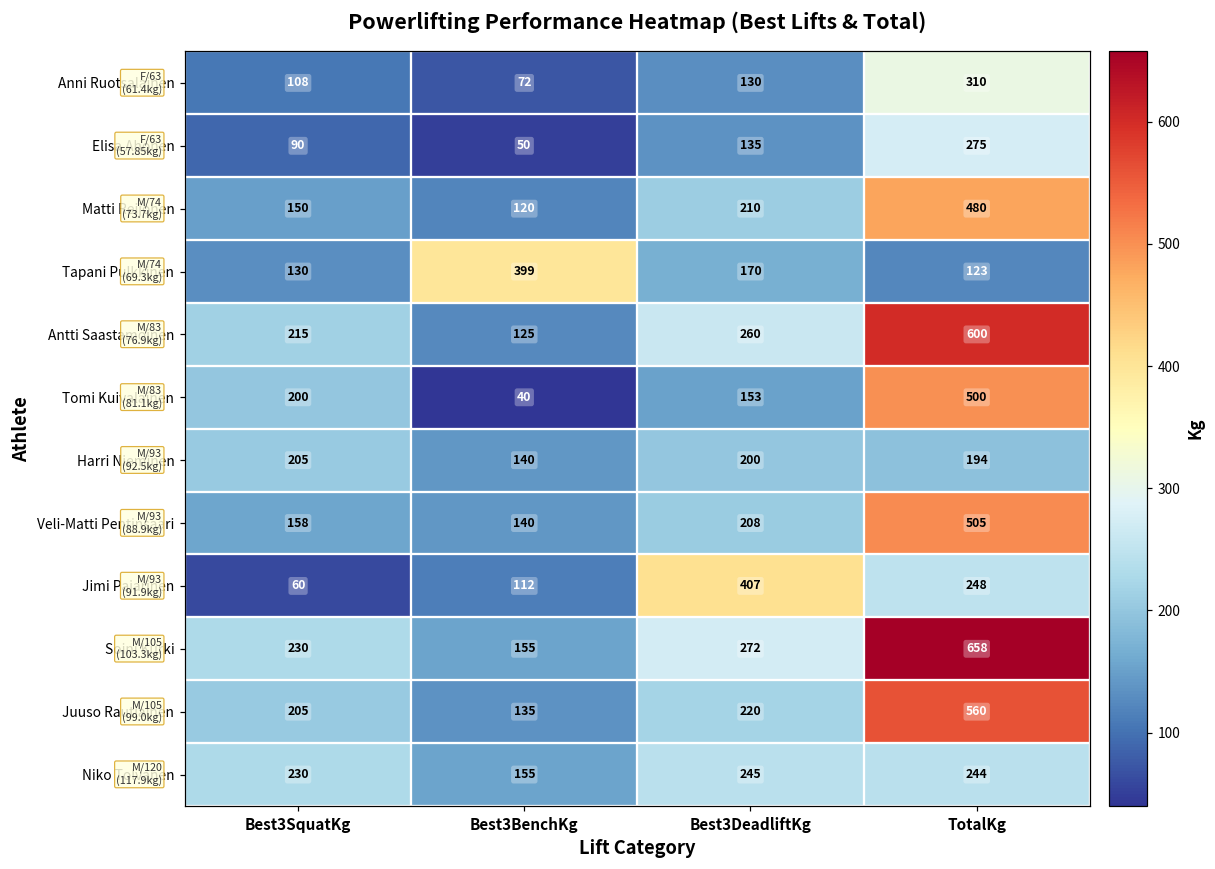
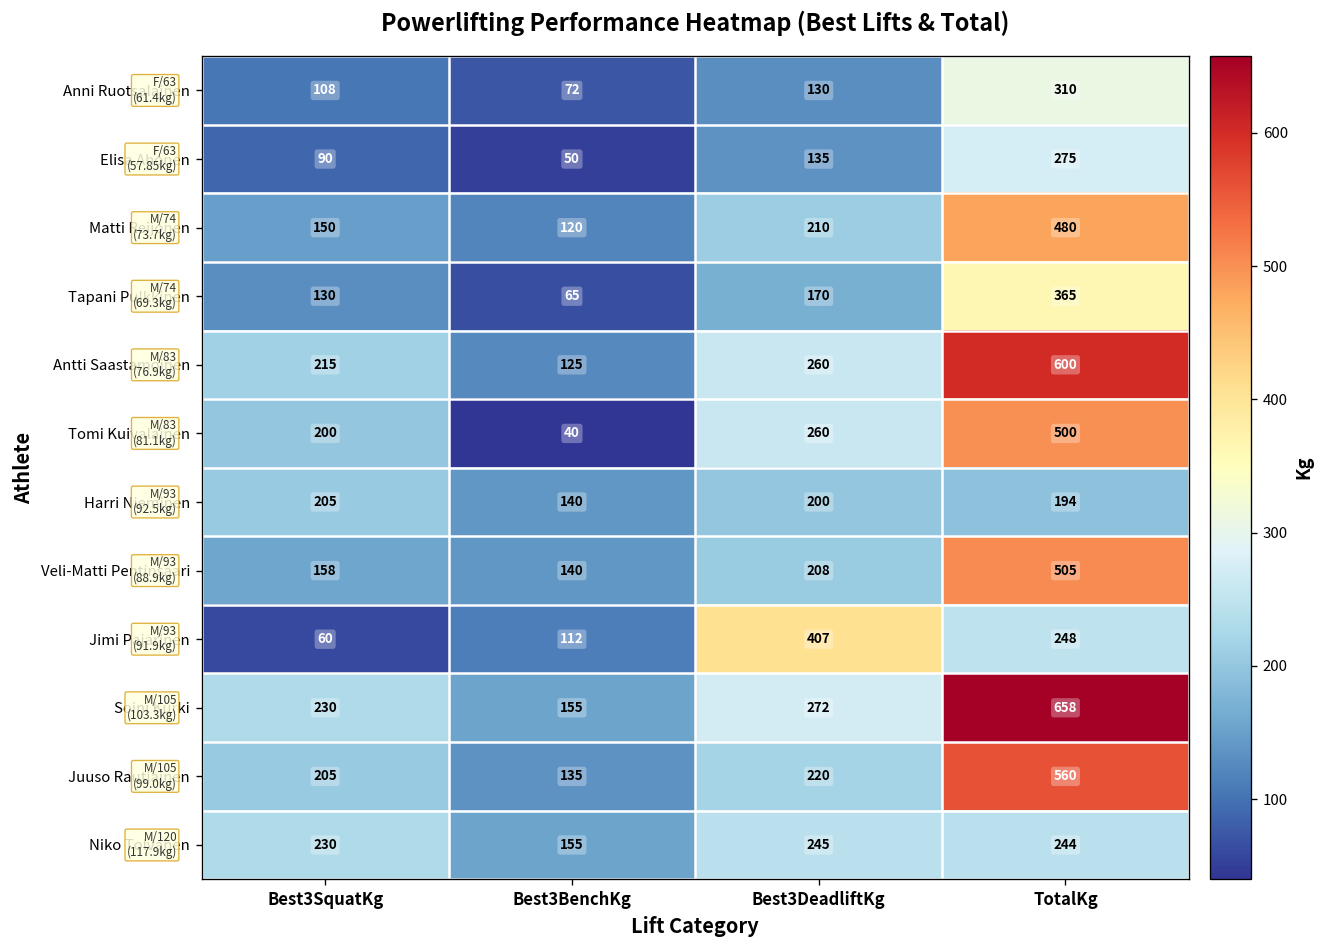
  {
    "Tapani Pulkkinen": {
-     "Best3BenchKg": 399,
-     "TotalKg": 123
+     "Best3BenchKg": 65,
+     "TotalKg": 365
    },
    "Tomi Kuivalainen": {
-     "Best3DeadliftKg": 153
+     "Best3DeadliftKg": 260
    }
  }
